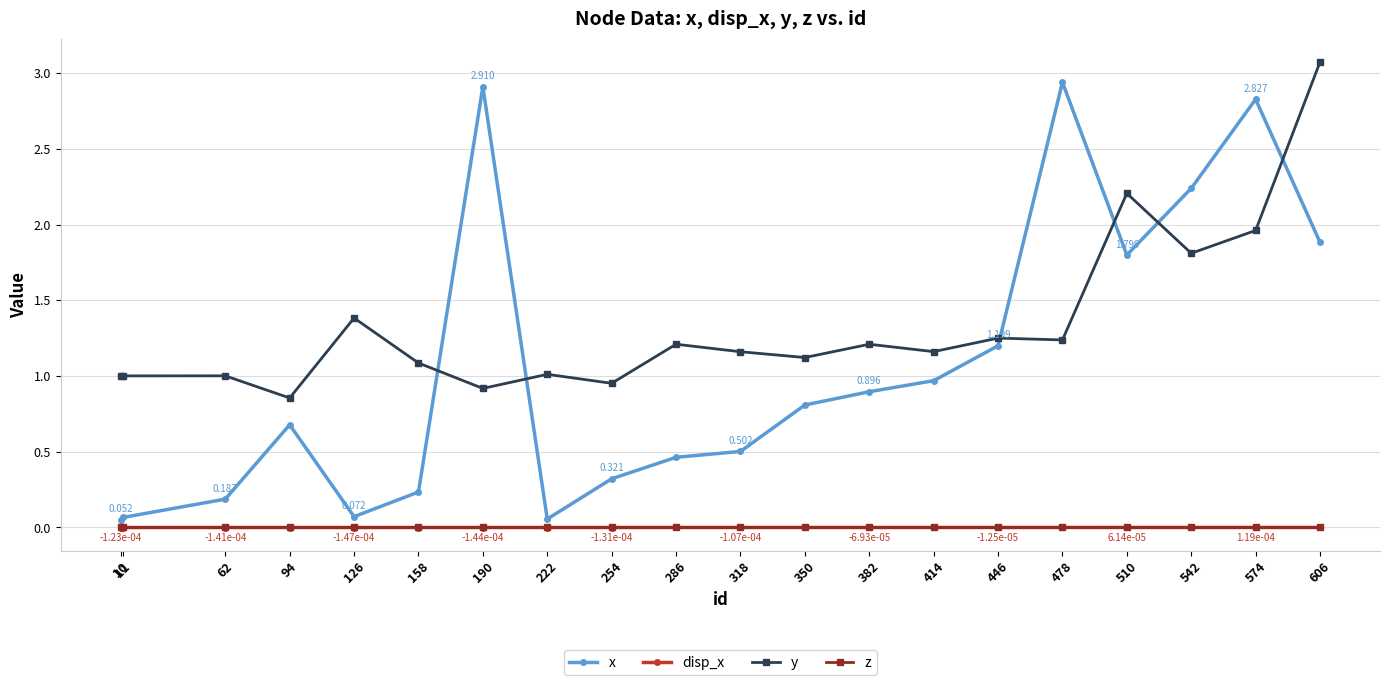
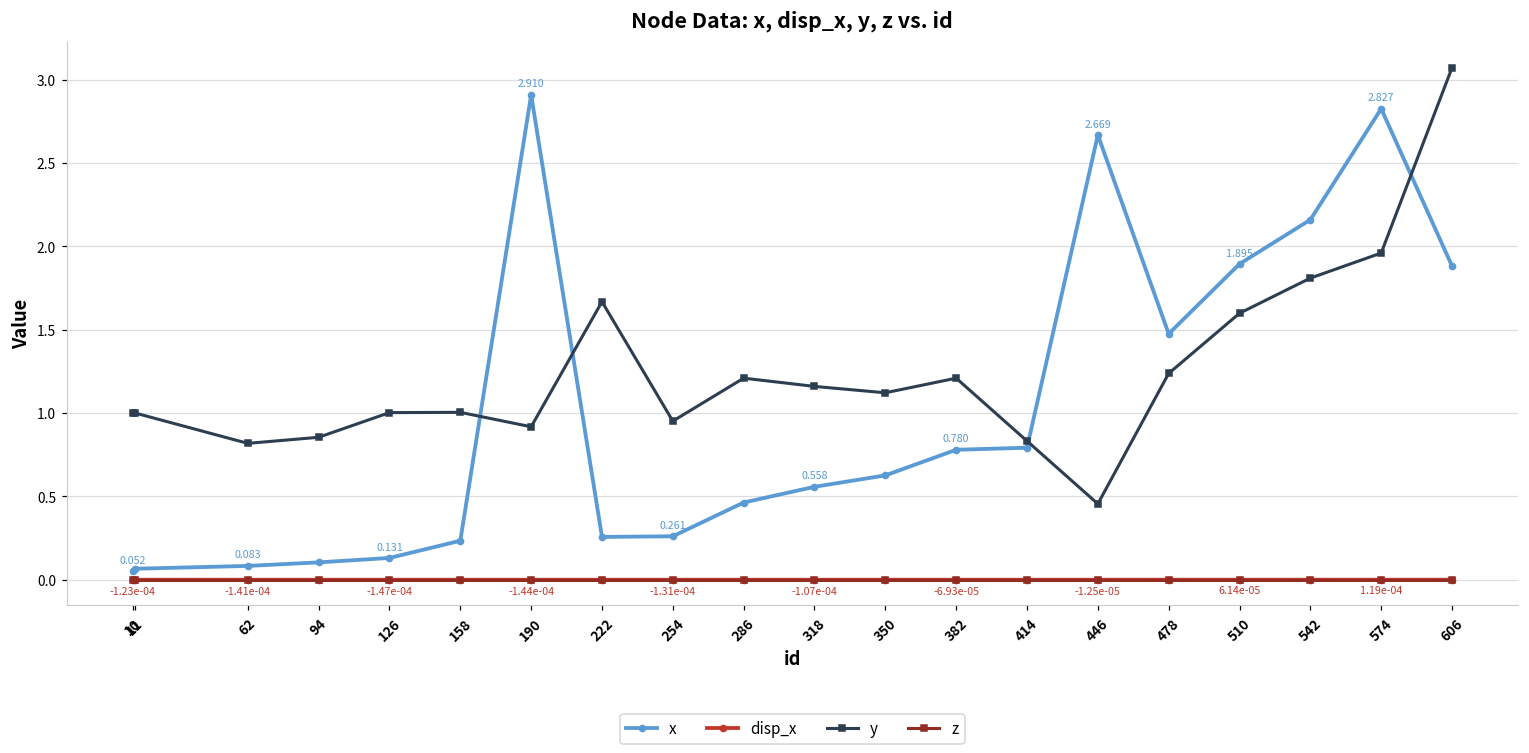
  {
    "x": {
      "10": "0.052",
-     "62": "0.187",
-     "94": "0.68",
-     "126": "0.072",
+     "62": "0.083",
+     "94": "0.10",
+     "126": "0.131",
      "190": "2.910",
-     "222": "0.06",
-     "254": "0.321",
-     "318": "0.502",
-     "350": "0.81",
-     "382": "0.896",
-     "414": "0.97",
-     "446": "1.199",
-     "478": "2.94",
-     "510": "1.799",
-     "542": "2.24",
+     "222": "0.26",
+     "254": "0.261",
+     "318": "0.558",
+     "350": "0.63",
+     "382": "0.780",
+     "414": "0.79",
+     "446": "2.669",
+     "478": "1.48",
+     "510": "1.895",
+     "542": "2.16",
      "574": "2.827"
    },
    "z": {
      "10": "-1.23e-04",
      "11": "-1.23e-04",
      "62": "-1.41e-04",
      "126": "-1.47e-04",
      "190": "-1.44e-04",
      "254": "-1.31e-04",
      "318": "-1.07e-04",
      "382": "-6.93e-05",
      "446": "-1.25e-05",
      "510": "6.14e-05",
      "574": "1.19e-04"
    },
    "y": {
      "10": "1.00",
      "11": "1.00",
-     "62": "1.00",
+     "62": "0.82",
      "94": "0.85",
-     "126": "1.38",
-     "158": "1.09",
+     "126": "1.00",
+     "158": "1.00",
      "190": "0.92",
-     "222": "1.01",
+     "222": "1.67",
      "254": "0.95",
      "286": "1.21",
      "318": "1.16",
      "350": "1.12",
      "382": "1.21",
-     "414": "1.16",
-     "446": "1.25",
+     "414": "0.83",
+     "446": "0.46",
      "478": "1.24",
-     "510": "2.21",
+     "510": "1.60",
      "542": "1.81",
      "574": "1.96",
      "606": "3.07"
    }
  }
